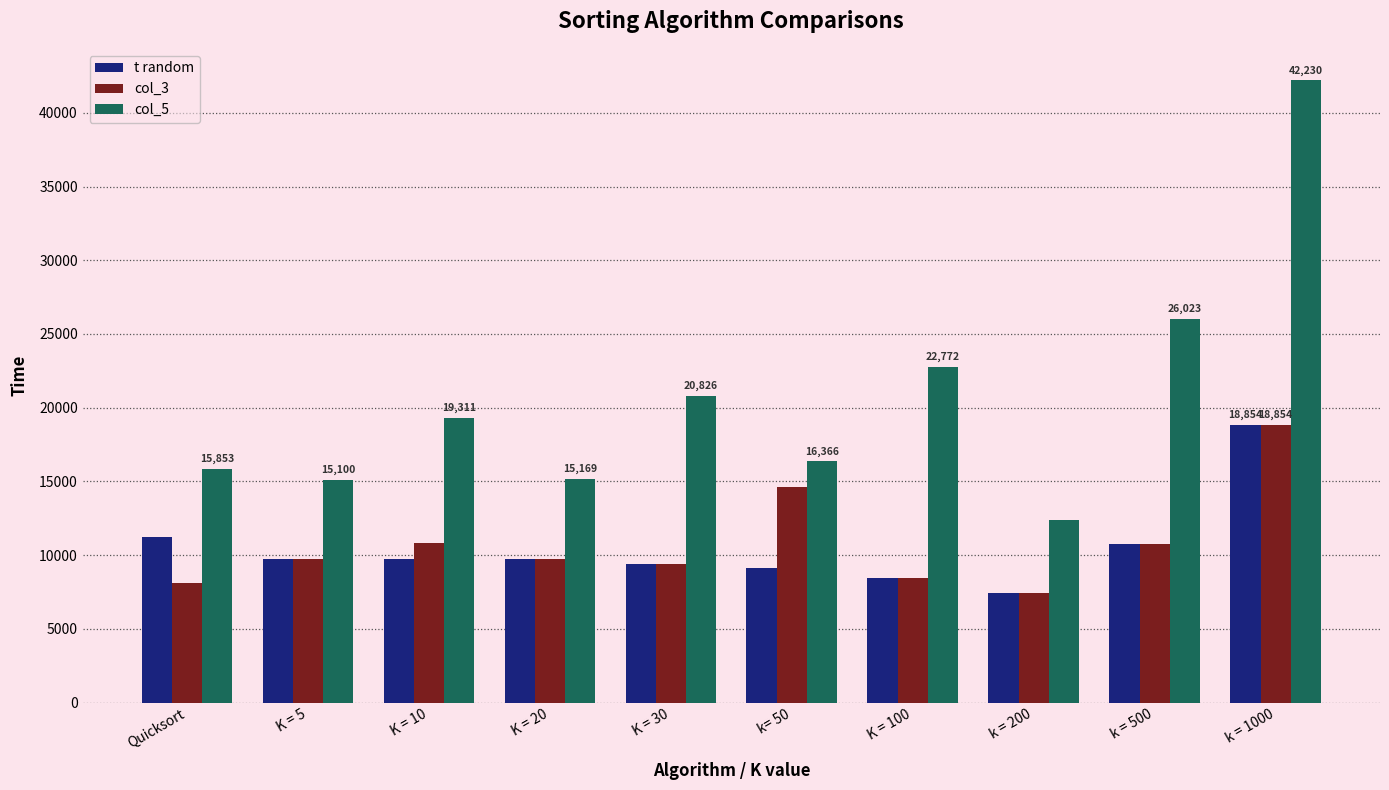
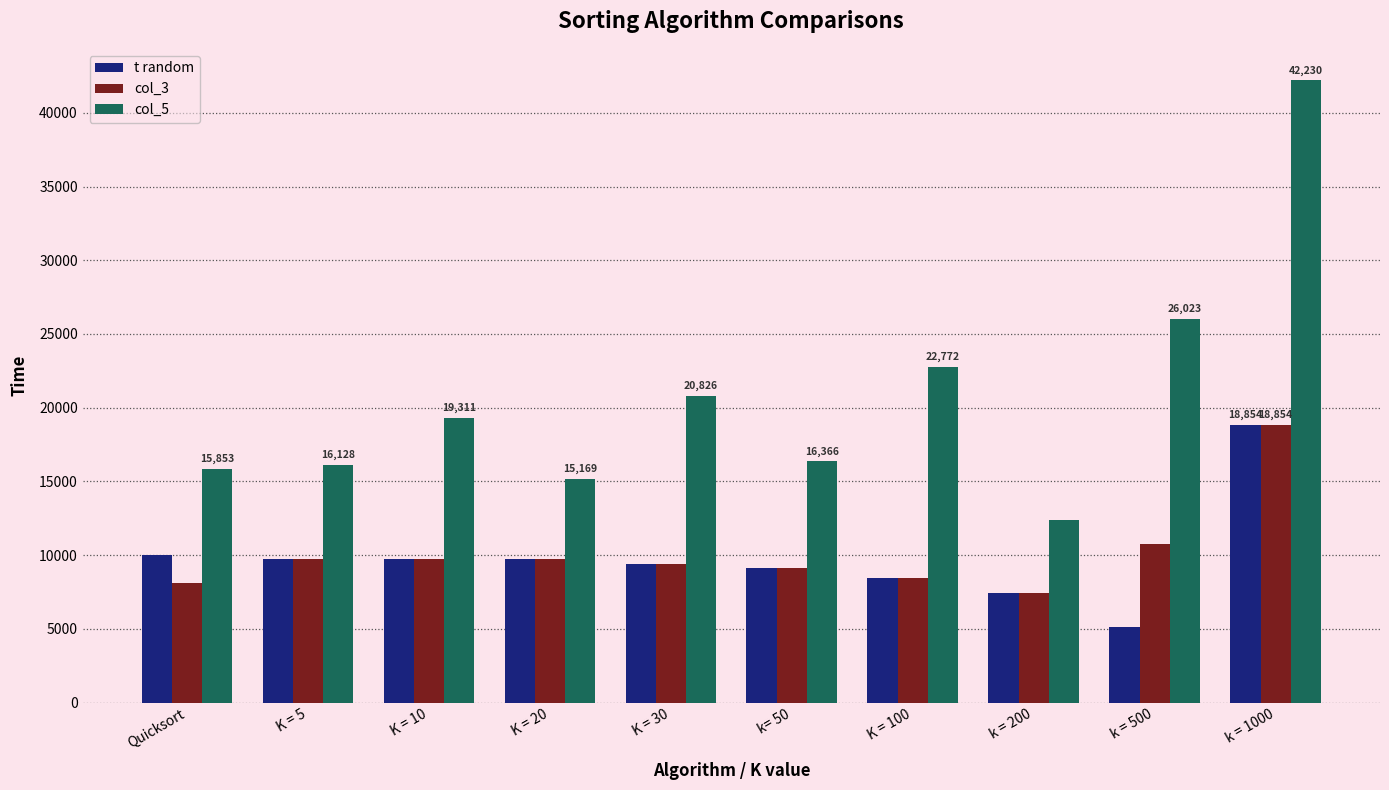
  {
    "t random": {
-     "Quicksort": "11200",
+     "Quicksort": "10000",
      "K = 5": "9800",
      "K = 10": "9700",
      "K = 20": "9700",
      "K = 30": "9400",
      "k= 50": "9100",
      "K = 100": "8500",
      "k = 200": "7500",
-     "k = 500": "10700"
+     "k = 500": "5100"
    },
    "col_3": {
      "Quicksort": "8100",
      "K = 5": "9800",
-     "K = 10": "10800",
+     "K = 10": "9700",
      "K = 20": "9700",
      "K = 30": "9400",
-     "k= 50": "14600",
+     "k= 50": "9100",
      "K = 100": "8500",
      "k = 200": "7500",
      "k = 500": "10700"
    },
    "col_5": {
      "Quicksort": "15,853",
-     "K = 5": "15,100",
+     "K = 5": "16,128",
      "K = 10": "19,311",
      "K = 20": "15,169",
      "K = 30": "20,826",
      "k= 50": "16,366",
      "K = 100": "22,772",
      "k = 500": "26,023",
      "k = 1000": "42,230"
    }
  }
